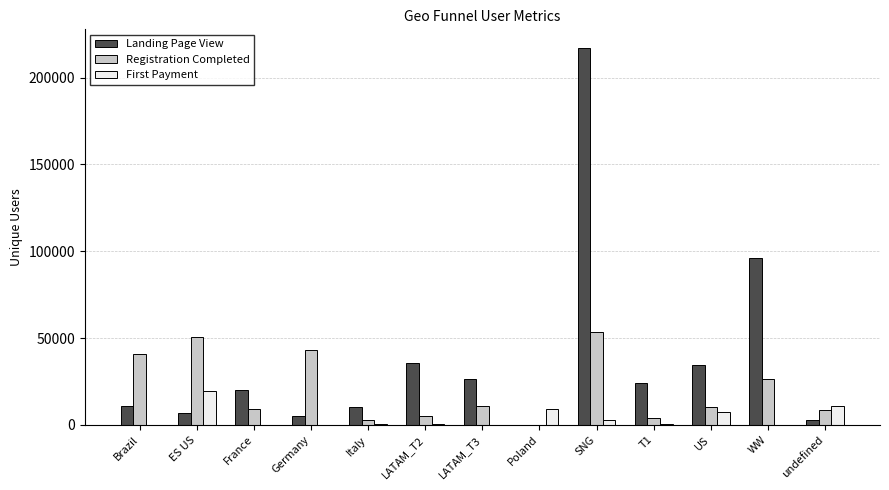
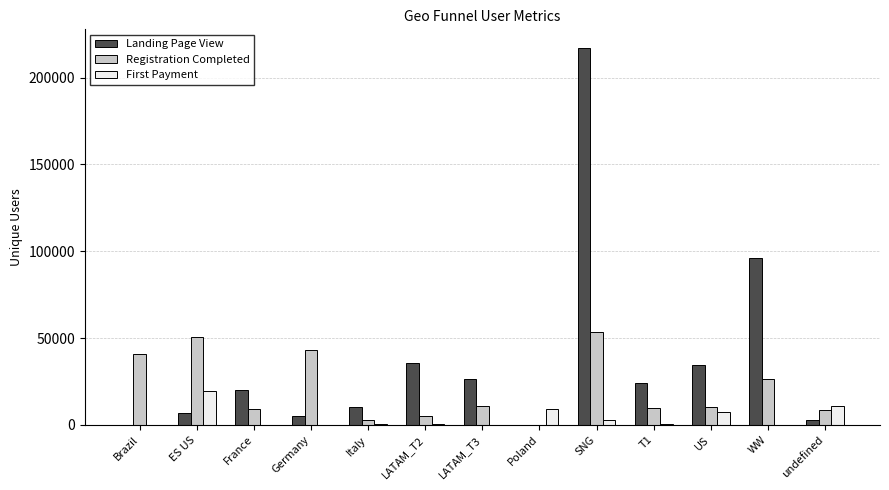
  {
    "Landing Page View": {
-     "Brazil": 11000,
+     "Brazil": 0,
      "ES US": 7000,
      "France": 20000,
      "Germany": 5000,
      "Italy": 10000,
      "LATAM_T2": 36000,
      "LATAM_T3": 26000,
      "SNG": 217000,
      "T1": 24000,
      "US": 34000,
      "WW": 96000,
      "undefined": 3000
    },
    "Registration Completed": {
      "Brazil": 41000,
      "ES US": 51000,
      "France": 9000,
      "Germany": 43000,
      "Italy": 3000,
      "LATAM_T2": 5000,
      "LATAM_T3": 11000,
      "SNG": 53000,
-     "T1": 4000,
+     "T1": 9000,
      "US": 10000,
      "WW": 26000,
      "undefined": 8000
    },
    "First Payment": {
      "ES US": 20000,
      "Poland": 9000,
      "SNG": 3000,
      "US": 7000,
      "undefined": 11000
    }
  }
